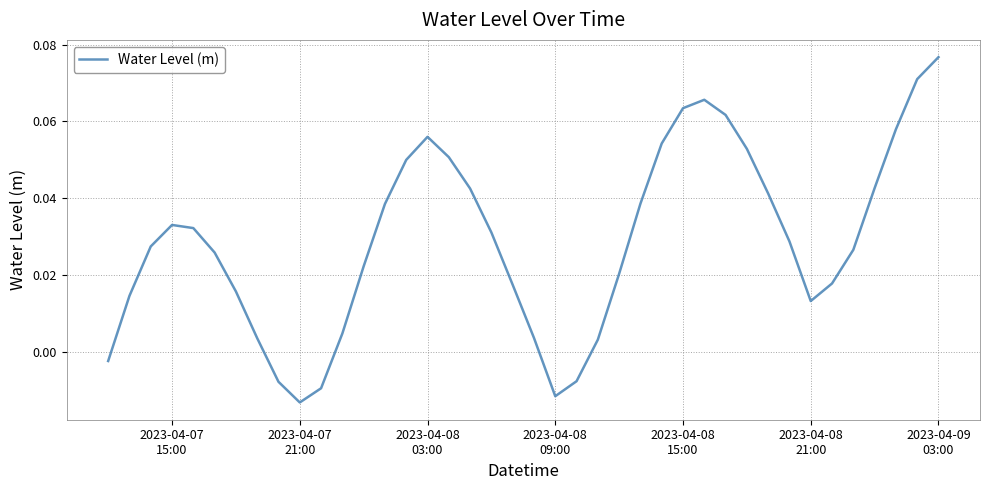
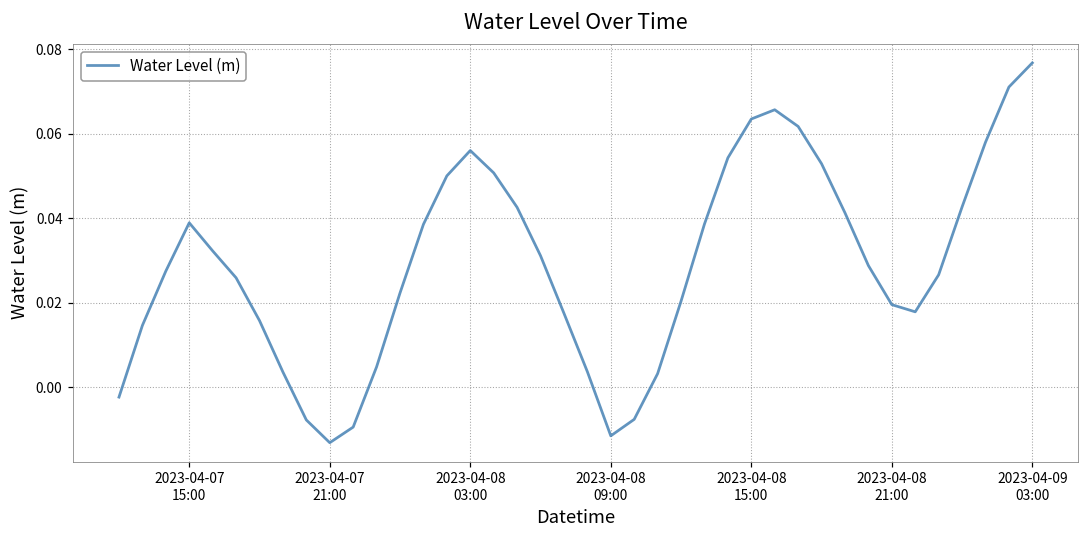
  {
-   "2023-04-07 15:00": 0.033,
+   "2023-04-07 15:00": 0.039,
    "2023-04-07 21:00": -0.013,
    "2023-04-08 03:00": 0.056,
    "2023-04-08 09:00": -0.012,
    "2023-04-08 15:00": 0.063,
-   "2023-04-08 21:00": 0.013,
+   "2023-04-08 21:00": 0.020,
    "2023-04-09 03:00": 0.077
  }
